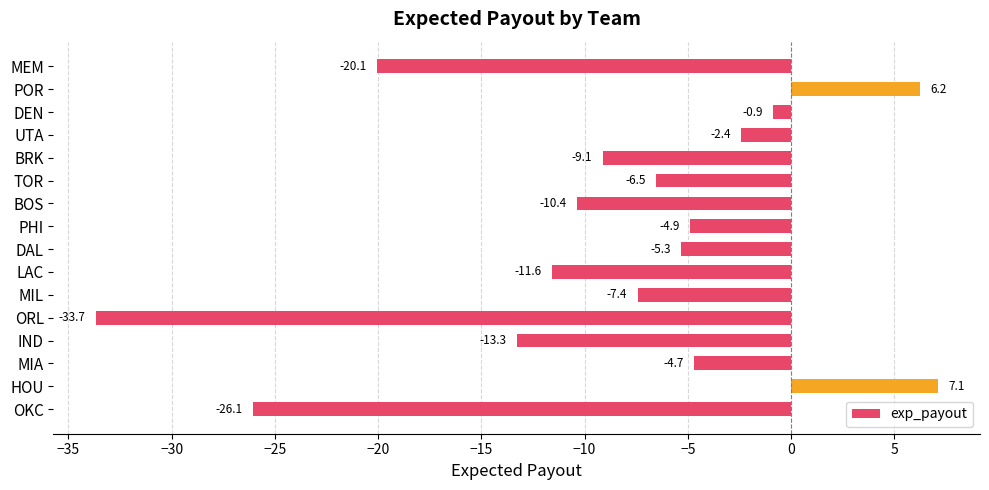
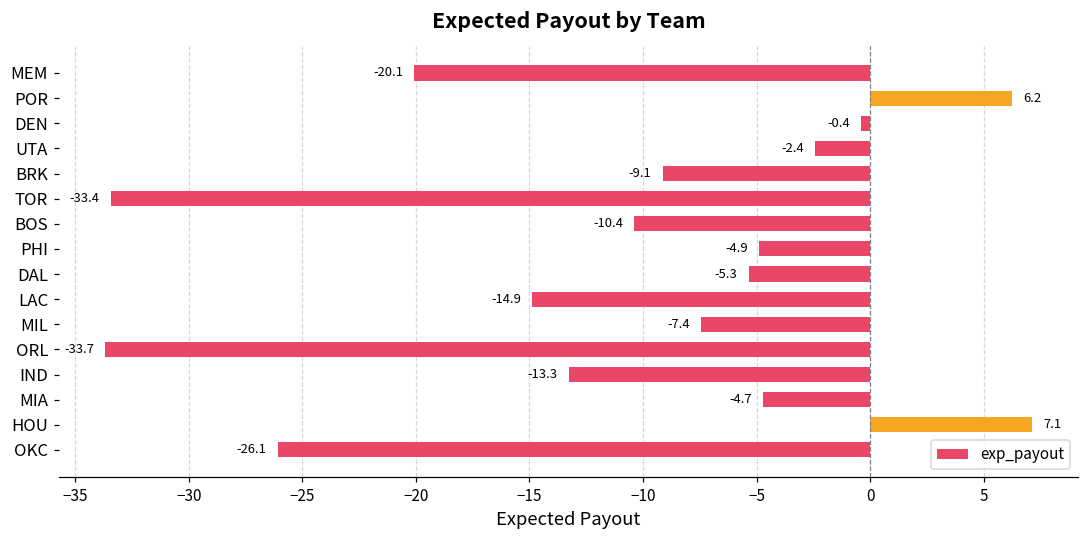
  {
    "MEM": -20.1,
    "POR": 6.2,
-   "DEN": -0.9,
+   "DEN": -0.4,
    "UTA": -2.4,
    "BRK": -9.1,
-   "TOR": -6.5,
+   "TOR": -33.4,
    "BOS": -10.4,
    "PHI": -4.9,
    "DAL": -5.3,
-   "LAC": -11.6,
+   "LAC": -14.9,
    "MIL": -7.4,
    "ORL": -33.7,
    "IND": -13.3,
    "MIA": -4.7,
    "HOU": 7.1,
    "OKC": -26.1
  }
